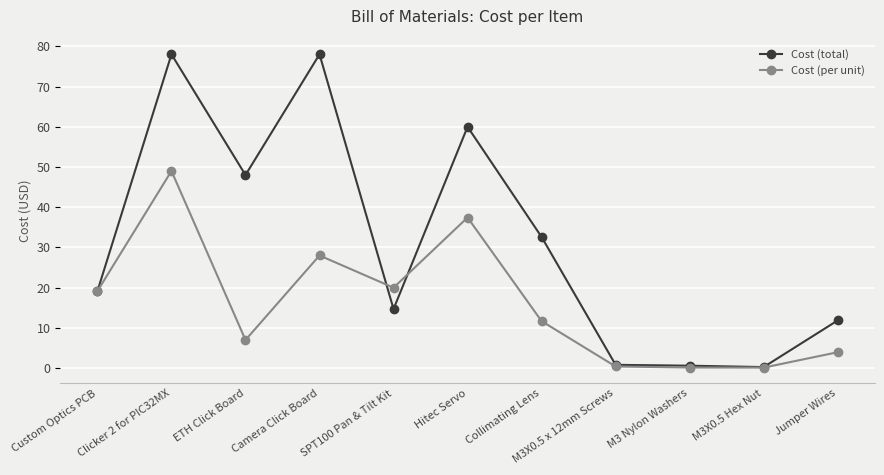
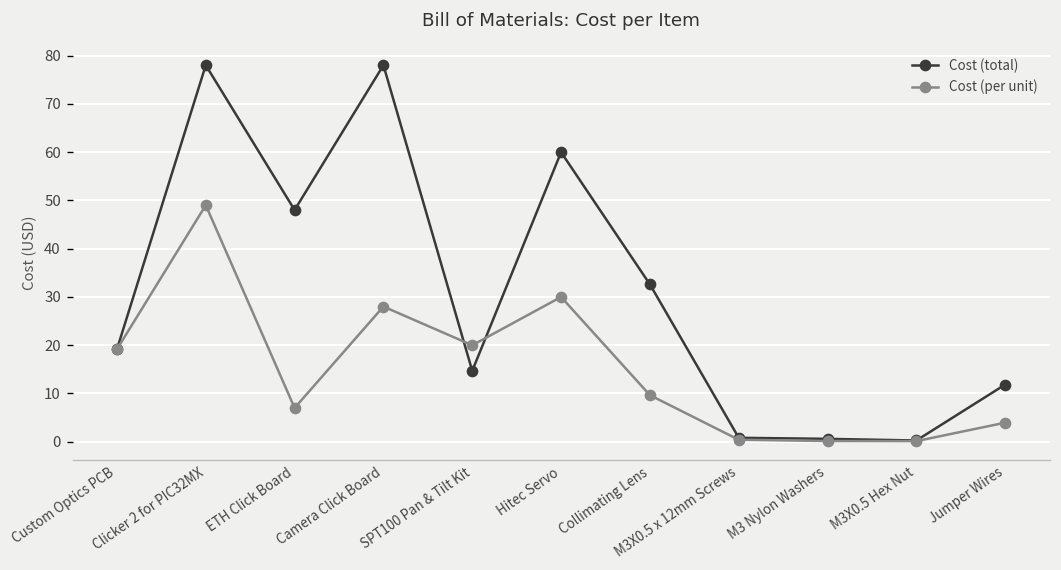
  {
    "Cost (total)": {
      "Clicker 2 for PIC32MX": 78,
      "ETH Click Board": 48,
      "Camera Click Board": 78,
      "SPT100 Pan & Tilt Kit": 15,
      "Hitec Servo": 60,
      "Collimating Lens": 33,
      "Jumper Wires": 12
    },
    "Cost (per unit)": {
      "Clicker 2 for PIC32MX": 49,
      "ETH Click Board": 7,
      "Camera Click Board": 28,
      "SPT100 Pan & Tilt Kit": 20,
-     "Hitec Servo": 37,
-     "Collimating Lens": 12,
+     "Hitec Servo": 30,
+     "Collimating Lens": 10,
      "Jumper Wires": 4
    }
  }
